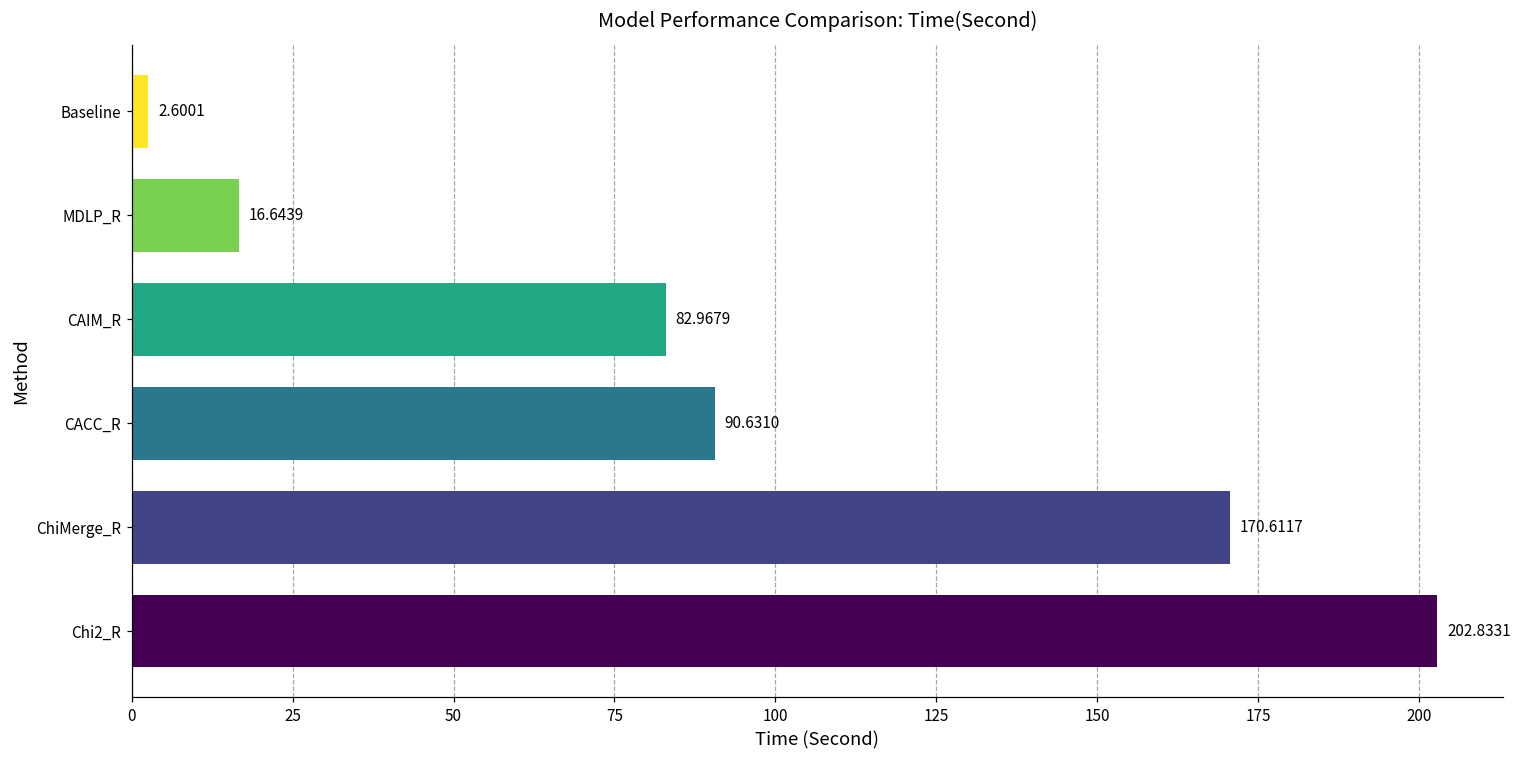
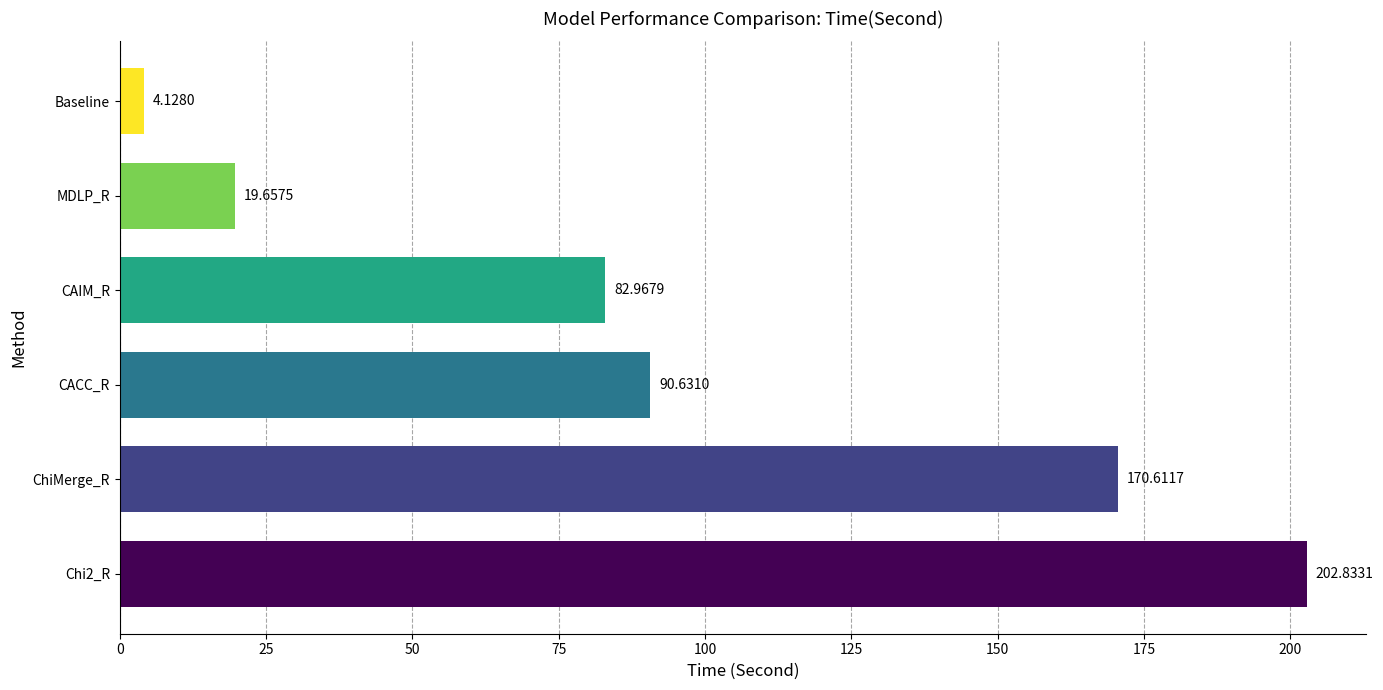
  {
-   "Baseline": 2.6001,
-   "MDLP_R": 16.6439,
+   "Baseline": 4.1280,
+   "MDLP_R": 19.6575,
    "CAIM_R": 82.9679,
    "CACC_R": 90.6310,
    "ChiMerge_R": 170.6117,
    "Chi2_R": 202.8331
  }
